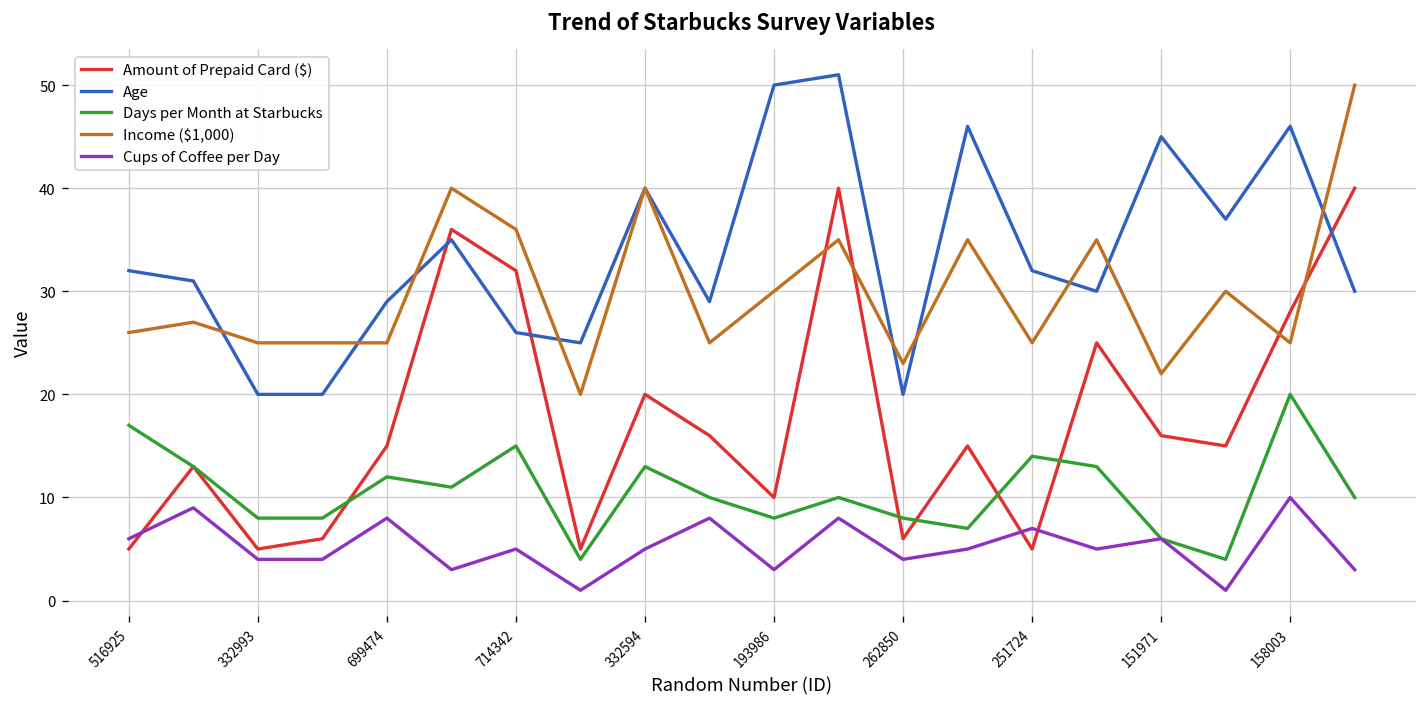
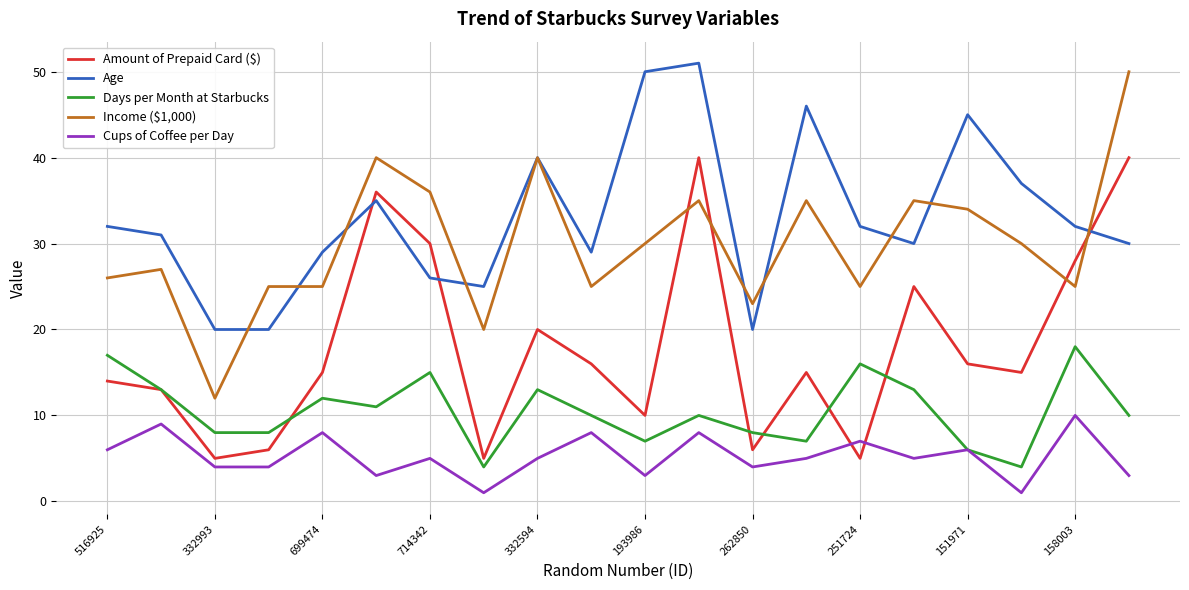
  {
    "Amount of Prepaid Card ($)": {
-     "516925": 5,
+     "516925": 14,
      "332993": 5,
      "699474": 15,
-     "714342": 32,
+     "714342": 30,
      "332594": 20,
      "193986": 10,
      "262850": 6,
      "251724": 5,
      "151971": 16,
      "158003": 28
    },
    "Age": {
      "516925": 32,
      "332993": 20,
      "699474": 29,
      "714342": 26,
      "193986": 50,
      "262850": 20,
      "251724": 32,
      "151971": 45,
-     "158003": 46
+     "158003": 32
    },
    "Days per Month at Starbucks": {
      "516925": 17,
      "332993": 8,
      "699474": 12,
      "714342": 15,
      "332594": 13,
-     "193986": 8,
+     "193986": 7,
      "262850": 8,
-     "251724": 14,
-     "158003": 20
+     "251724": 16,
+     "158003": 18
    },
    "Income ($1,000)": {
      "516925": 26,
-     "332993": 25,
+     "332993": 12,
      "699474": 25,
      "714342": 36,
      "193986": 30,
      "262850": 23,
      "251724": 25,
-     "151971": 22,
+     "151971": 34,
      "158003": 25
    },
    "Cups of Coffee per Day": {
      "516925": 6,
      "332993": 4,
      "699474": 8,
      "714342": 5,
      "332594": 5,
      "193986": 3,
      "262850": 4,
      "251724": 7,
      "158003": 10
    }
  }
